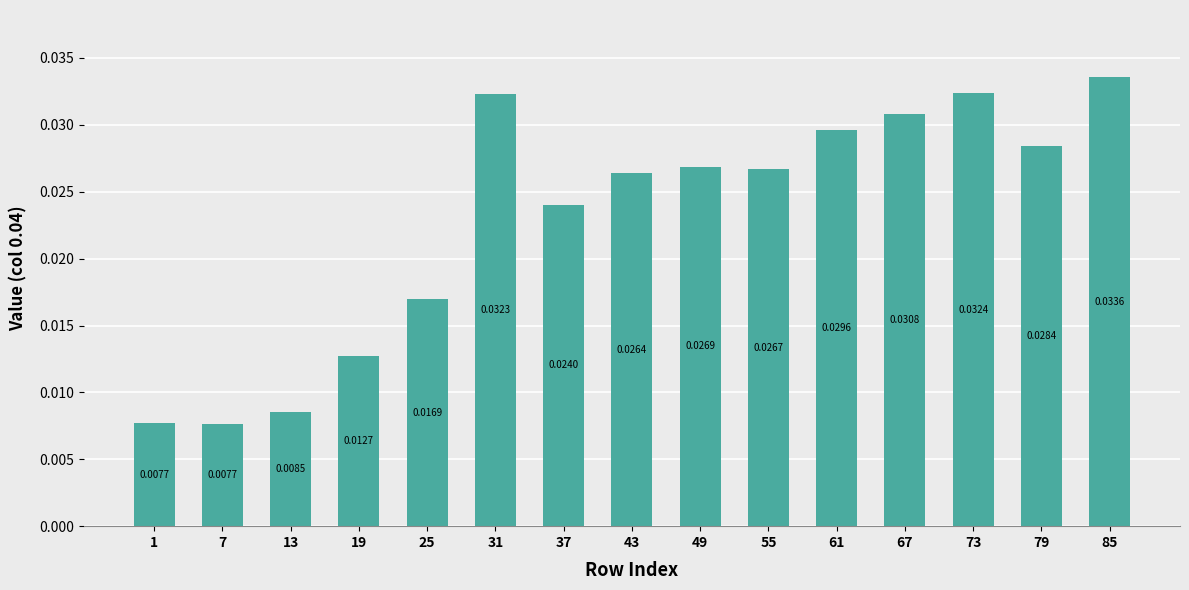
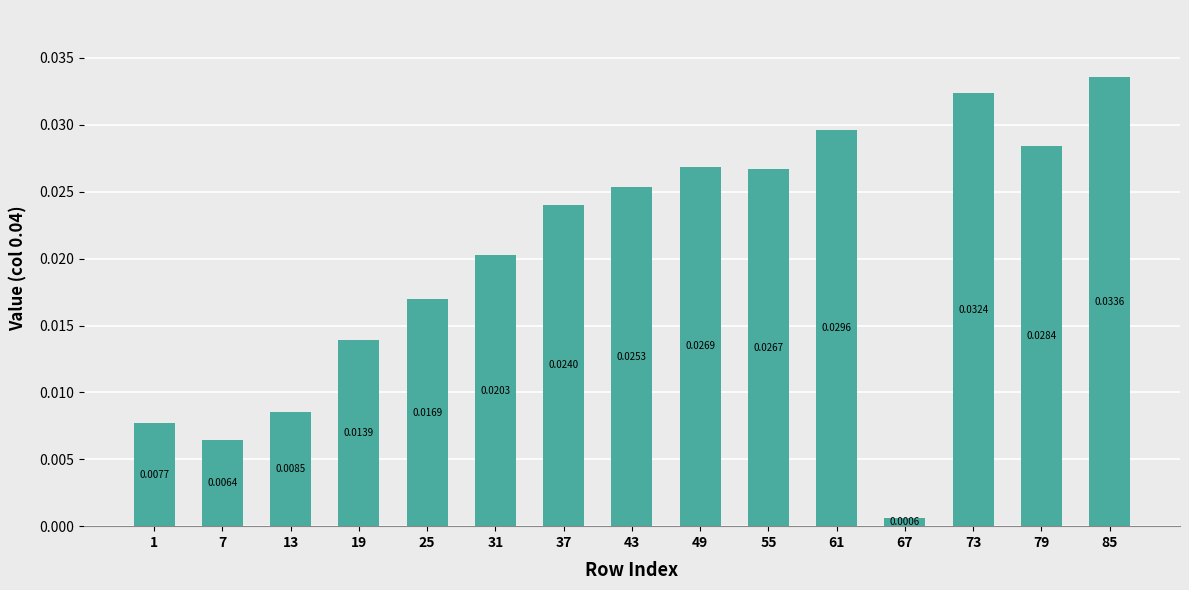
  {
    "1": 0.0077,
-   "7": 0.0077,
+   "7": 0.0064,
    "13": 0.0085,
-   "19": 0.0127,
+   "19": 0.0139,
    "25": 0.0169,
-   "31": 0.0323,
+   "31": 0.0203,
    "37": 0.0240,
-   "43": 0.0264,
+   "43": 0.0253,
    "49": 0.0269,
    "55": 0.0267,
    "61": 0.0296,
-   "67": 0.0308,
+   "67": 0.0006,
    "73": 0.0324,
    "79": 0.0284,
    "85": 0.0336
  }
